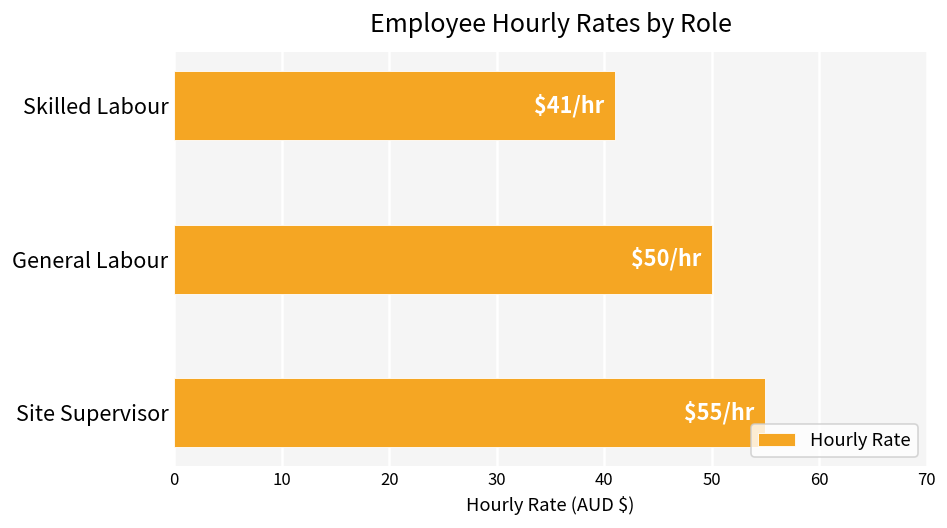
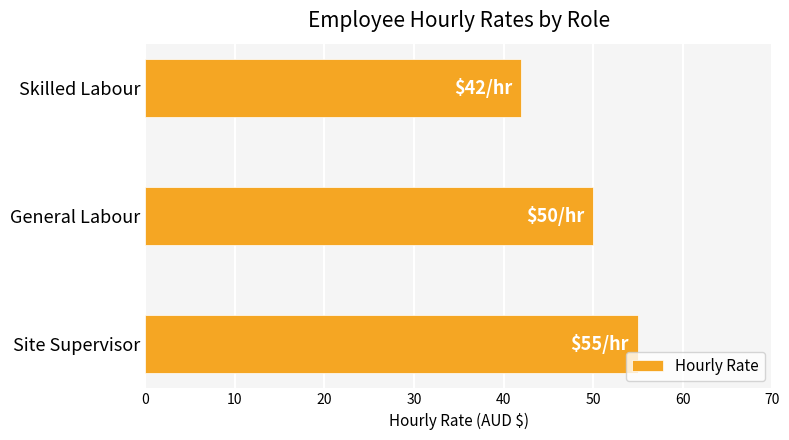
  {
-   "Skilled Labour": "$41/",
+   "Skilled Labour": "$42/",
    "General Labour": "$50/"
  }
